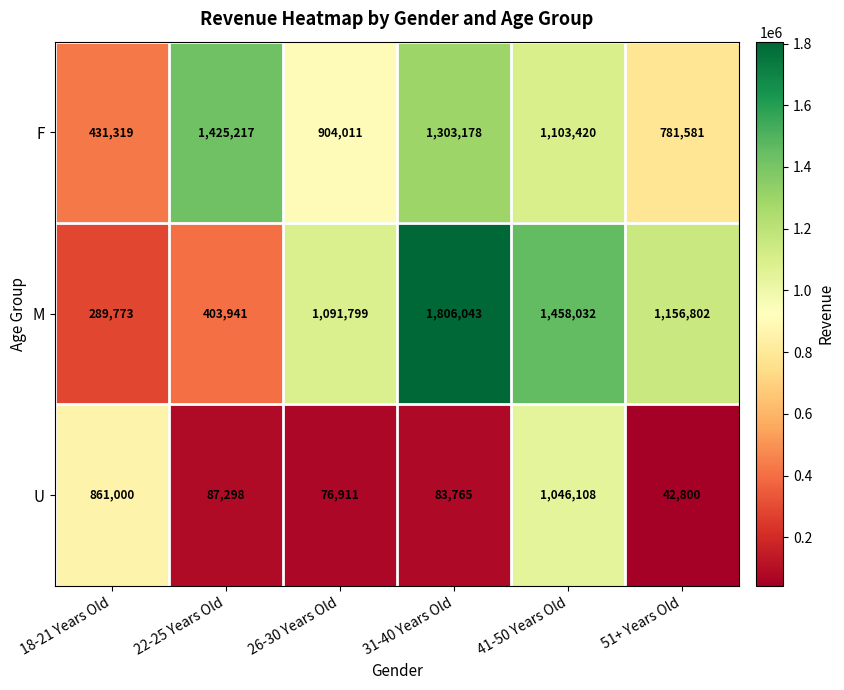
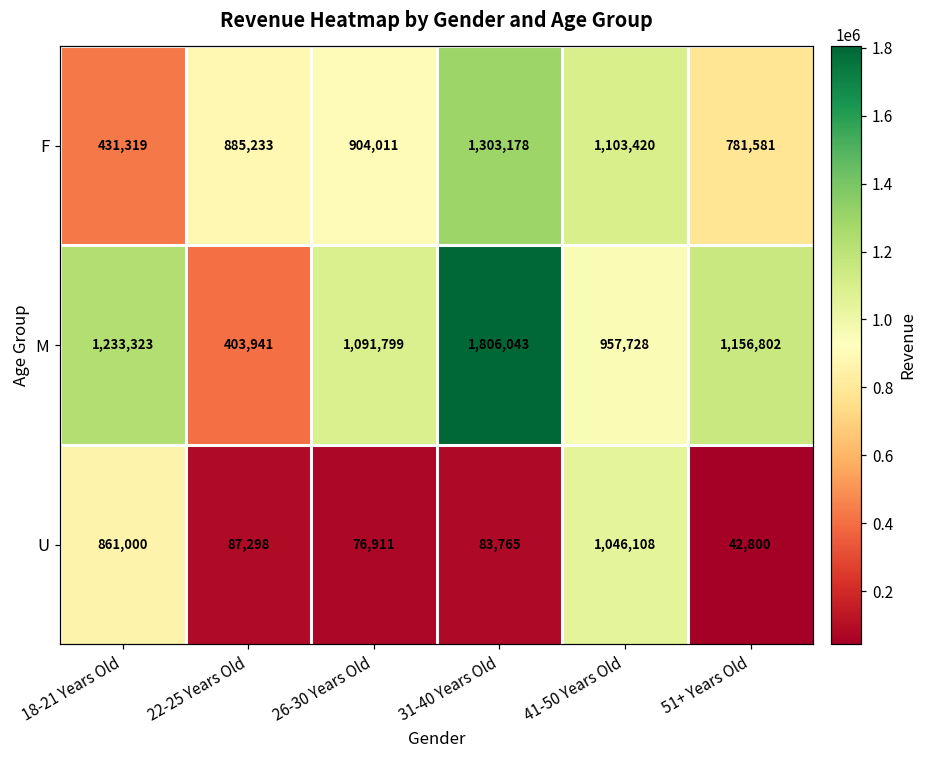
  {
    "F": {
      "18-21 Years Old": "431,319",
-     "22-25 Years Old": "1,425,217",
+     "22-25 Years Old": "885,233",
      "26-30 Years Old": "904,011",
      "31-40 Years Old": "1,303,178",
      "41-50 Years Old": "1,103,420",
      "51+ Years Old": "781,581"
    },
    "M": {
-     "18-21 Years Old": "289,773",
+     "18-21 Years Old": "1,233,323",
      "22-25 Years Old": "403,941",
      "26-30 Years Old": "1,091,799",
      "31-40 Years Old": "1,806,043",
-     "41-50 Years Old": "1,458,032",
+     "41-50 Years Old": "957,728",
      "51+ Years Old": "1,156,802"
    },
    "U": {
      "18-21 Years Old": "861,000",
      "22-25 Years Old": "87,298",
      "26-30 Years Old": "76,911",
      "31-40 Years Old": "83,765",
      "41-50 Years Old": "1,046,108",
      "51+ Years Old": "42,800"
    }
  }
